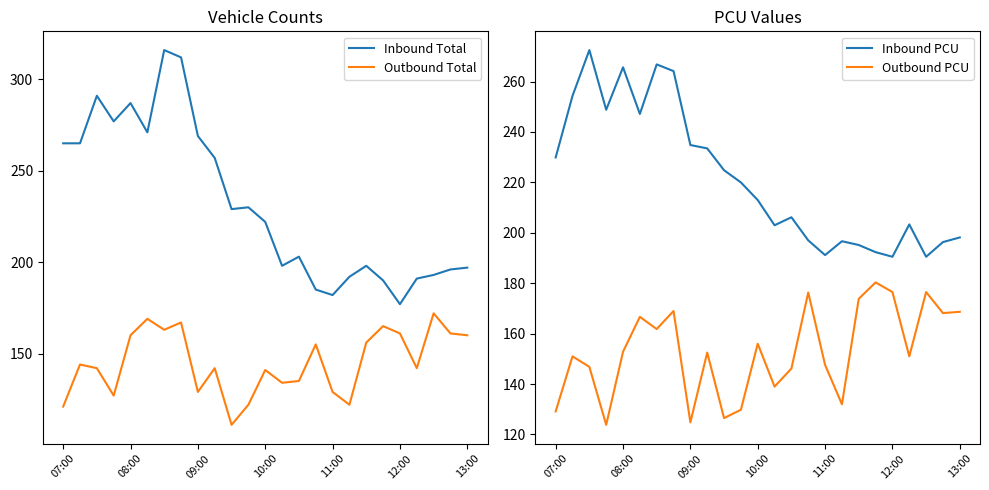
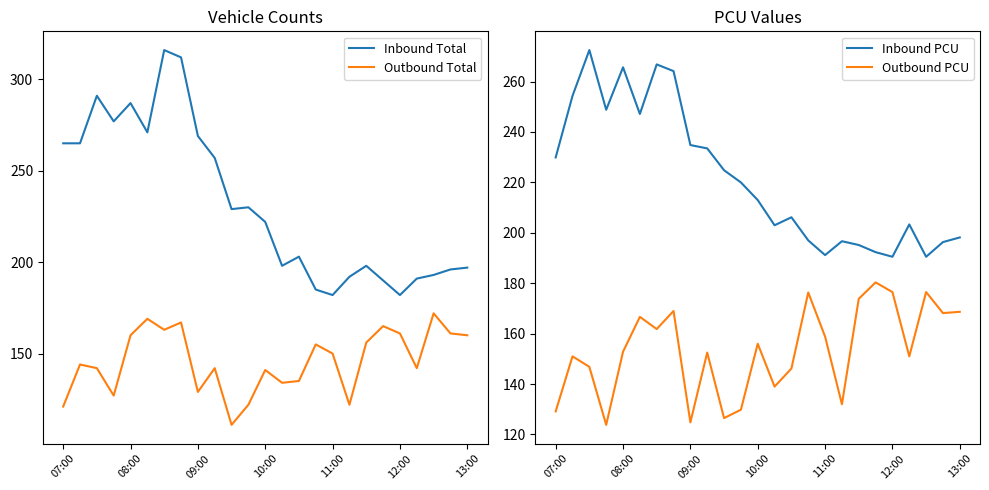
  {
    "Vehicle Counts": {
      "Inbound Total": {
        "07:00": 265,
        "08:00": 287,
        "09:00": 269,
        "10:00": 222,
        "11:00": 182,
-       "12:00": 177,
+       "12:00": 182,
        "13:00": 197
      },
      "Outbound Total": {
        "07:00": 121,
        "08:00": 160,
        "09:00": 129,
        "10:00": 141,
-       "11:00": 129,
+       "11:00": 150,
        "12:00": 161,
        "13:00": 160
      }
    },
    "PCU Values": {
      "Inbound PCU": {
        "07:00": 230,
        "08:00": 266,
        "09:00": 235,
        "10:00": 213,
        "11:00": 191,
        "12:00": 190,
        "13:00": 198
      },
      "Outbound PCU": {
        "07:00": 129,
        "08:00": 153,
        "09:00": 125,
        "10:00": 156,
-       "11:00": 148,
+       "11:00": 159,
        "12:00": 176,
        "13:00": 169
      }
    }
  }
